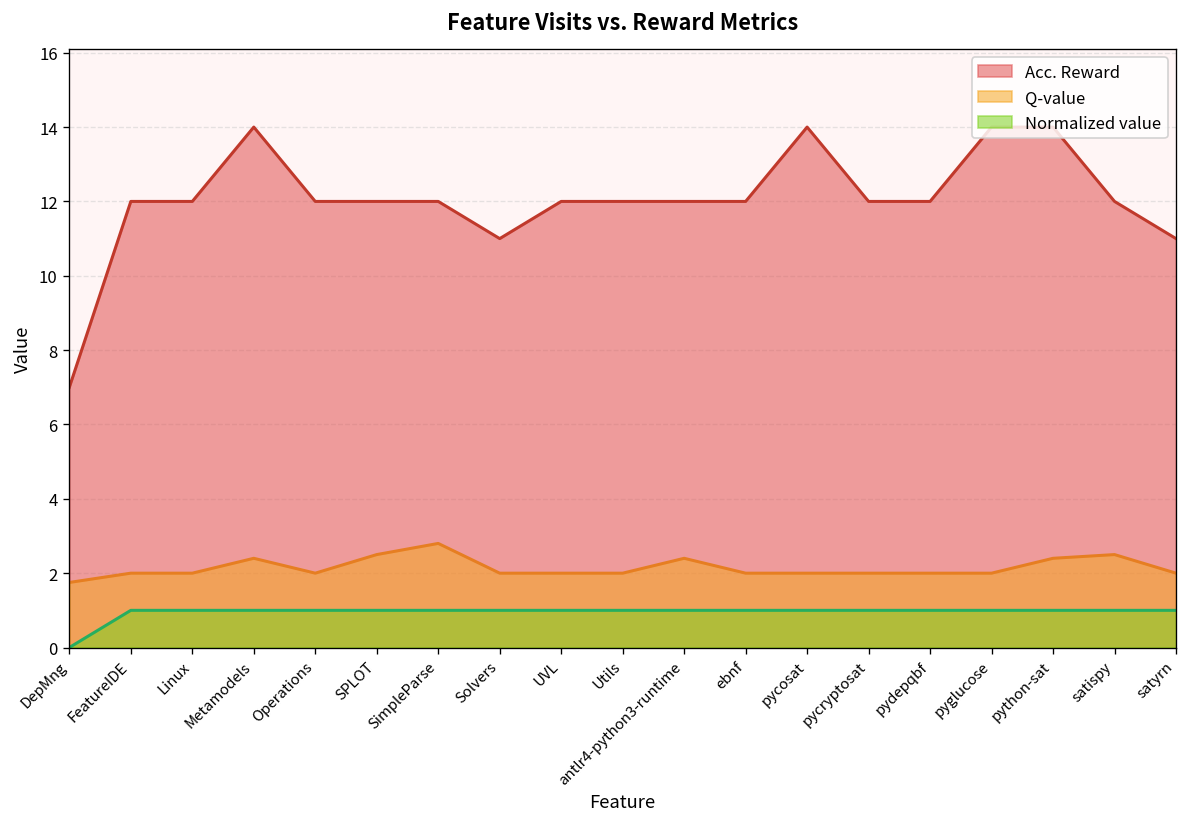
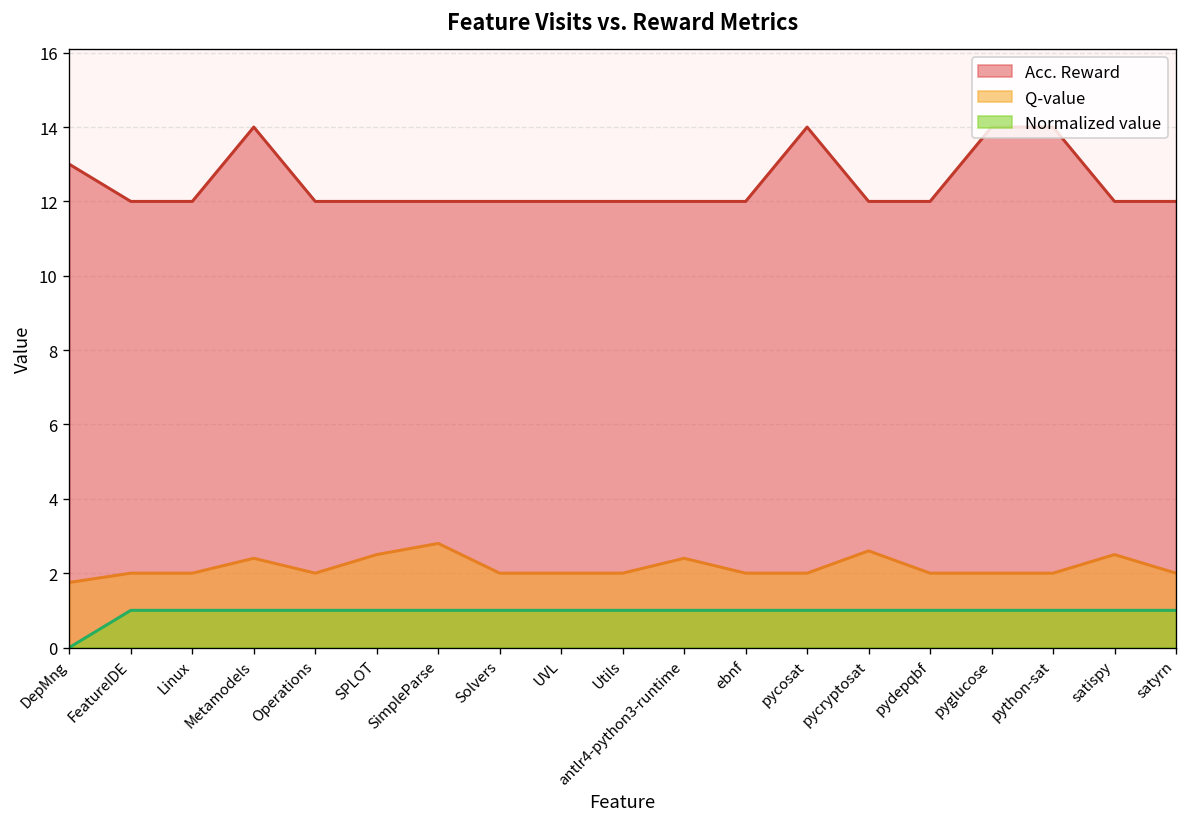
  {
    "Acc. Reward": {
-     "DepMng": 7,
+     "DepMng": 13,
      "FeatureIDE": 12,
      "Linux": 12,
      "Metamodels": 14,
      "Operations": 12,
      "SPLOT": 12,
      "SimpleParse": 12,
-     "Solvers": 11,
+     "Solvers": 12,
      "UVL": 12,
      "Utils": 12,
      "antlr4-python3-runtime": 12,
      "ebnf": 12,
      "pycosat": 14,
      "pycryptosat": 12,
      "pydepqbf": 12,
      "satispy": 12,
-     "satyrn": 11
+     "satyrn": 12
    },
    "Q-value": {
      "DepMng": 1.8,
      "FeatureIDE": 2.0,
      "Linux": 2.0,
      "Metamodels": 2.4,
      "Operations": 2.0,
      "SPLOT": 2.5,
      "SimpleParse": 2.8,
      "Solvers": 2.0,
      "UVL": 2.0,
      "Utils": 2.0,
      "antlr4-python3-runtime": 2.4,
      "ebnf": 2.0,
      "pycosat": 2.0,
-     "pycryptosat": 2.0,
+     "pycryptosat": 2.6,
      "pydepqbf": 2.0,
      "pyglucose": 2.0,
-     "python-sat": 2.4,
+     "python-sat": 2.0,
      "satispy": 2.5,
      "satyrn": 2.0
    },
    "Normalized value": {
      "DepMng": 0.0,
      "FeatureIDE": 1.0,
      "Linux": 1.0,
      "Metamodels": 1.0,
      "Operations": 1.0,
      "SPLOT": 1.0,
      "SimpleParse": 1.0,
      "Solvers": 1.0,
      "UVL": 1.0,
      "Utils": 1.0,
      "antlr4-python3-runtime": 1.0,
      "ebnf": 1.0,
      "pycosat": 1.0,
      "pycryptosat": 1.0,
      "pydepqbf": 1.0,
      "pyglucose": 1.0,
      "python-sat": 1.0,
      "satispy": 1.0,
      "satyrn": 1.0
    }
  }
